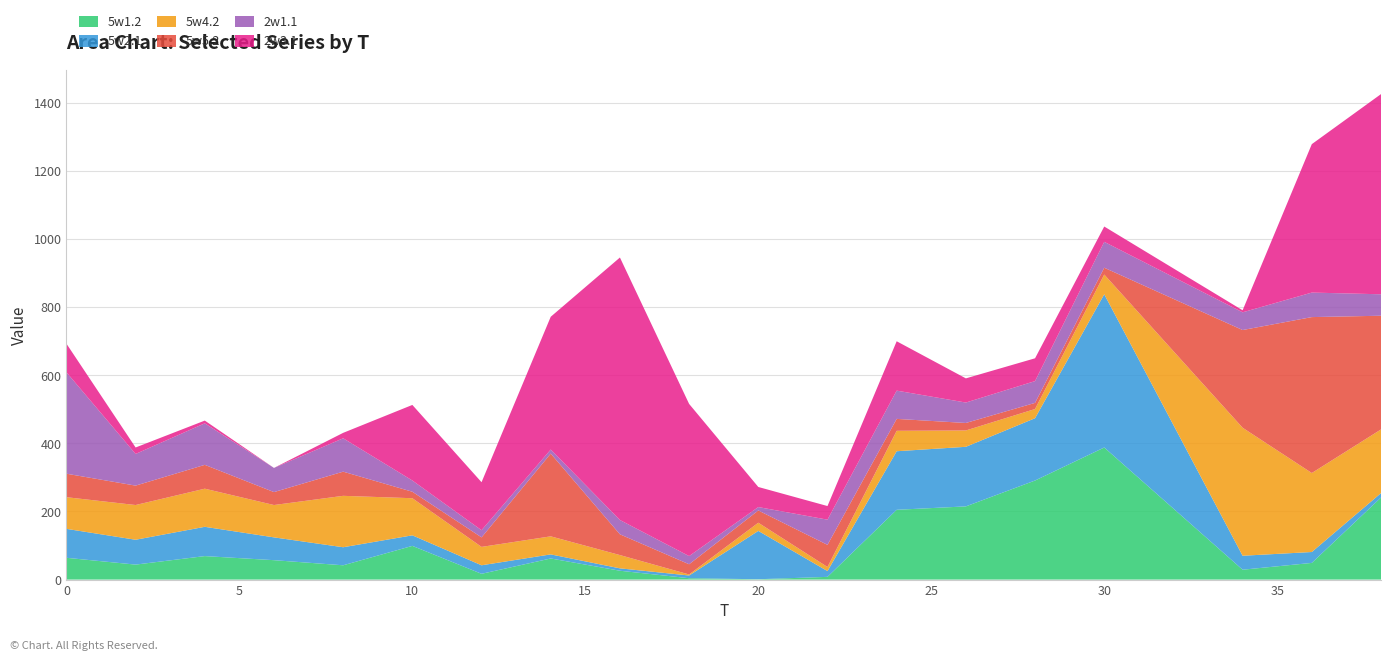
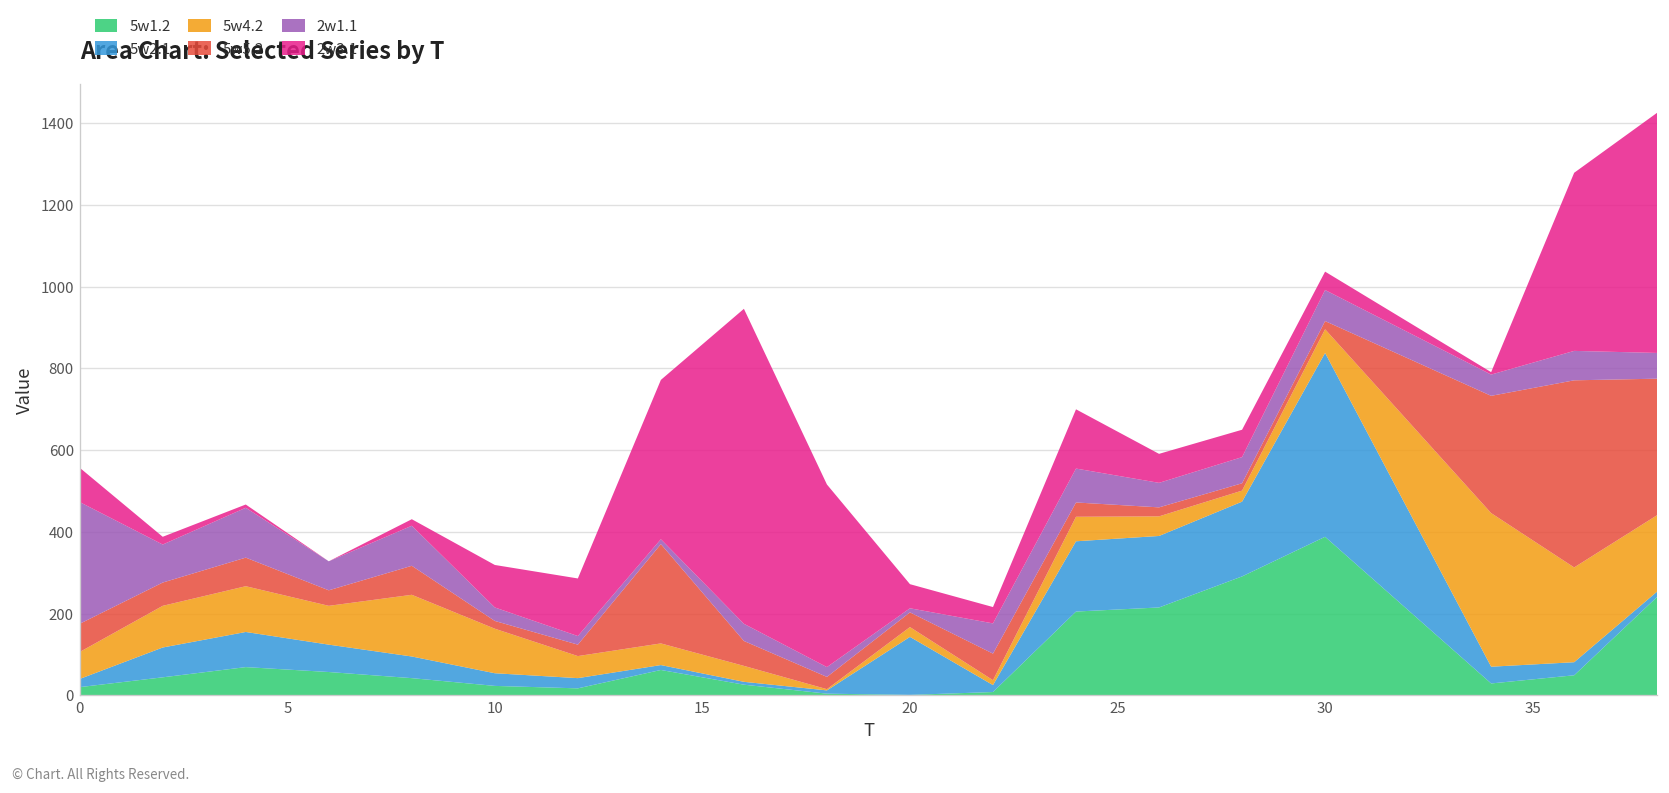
  {
    "5w1.2": {
-     "0": 60,
-     "10": 100,
+     "0": 20,
+     "10": 20,
      "30": 390
    },
    "5w2.1": {
-     "0": 90,
+     "0": 20,
      "10": 30,
      "20": 140,
      "30": 450
    },
    "5w4.2": {
-     "0": 90,
+     "0": 70,
      "10": 110,
      "20": 20,
      "30": 60
    },
    "5w5.2": {
      "0": 70,
      "10": 20,
      "20": 40,
      "30": 20
    },
    "2w1.1": {
      "0": 300,
      "10": 30,
      "20": 10,
      "30": 80
    },
    "2w3.1": {
      "0": 80,
-     "10": 220,
+     "10": 100,
      "20": 60,
      "30": 50
    }
  }
